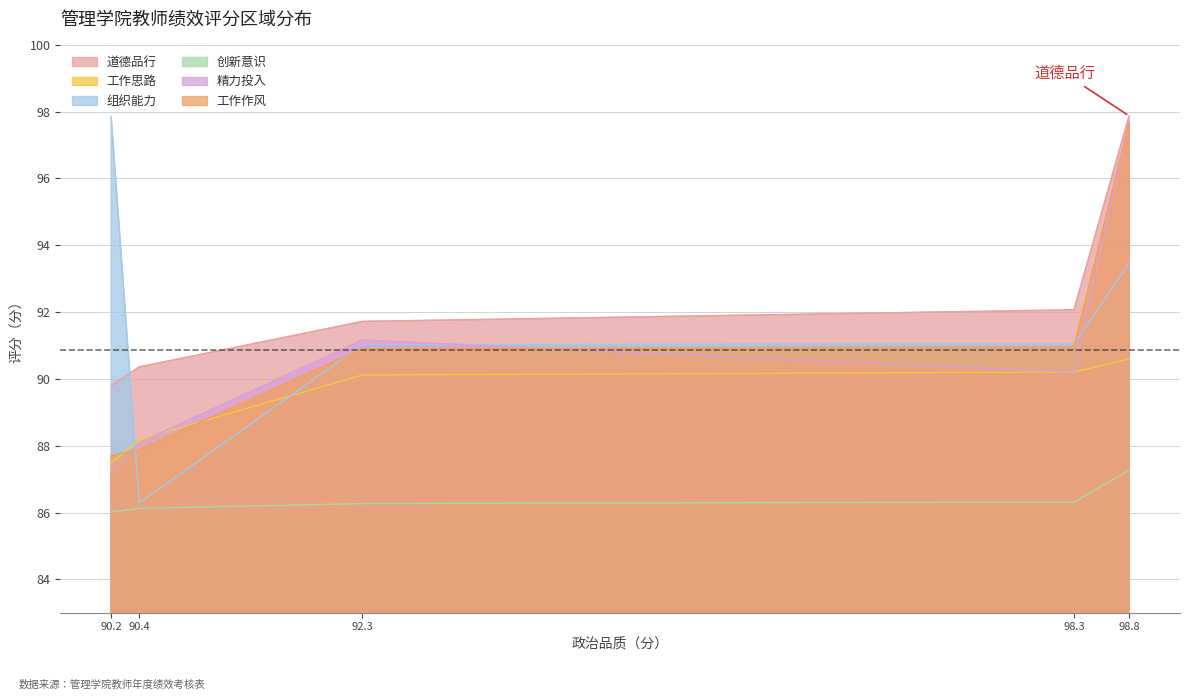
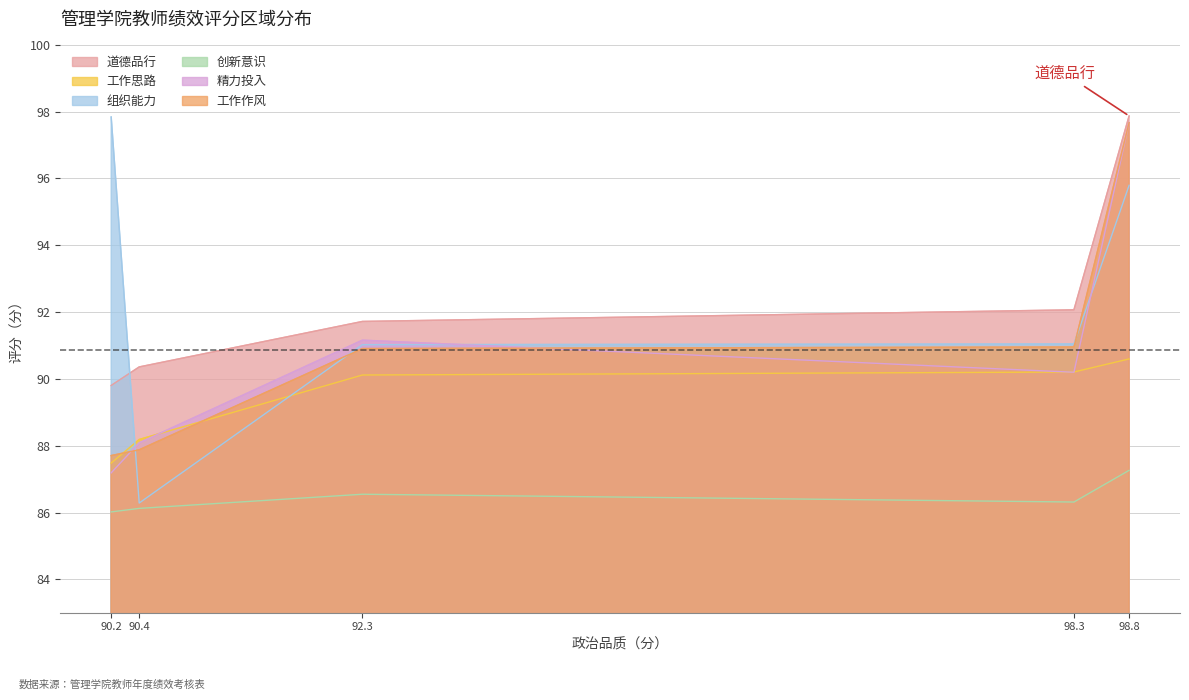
  {
    "组织能力": {
      "90.2": 97.8,
      "90.4": 86.3,
      "92.3": 91.0,
      "98.3": 91.0,
-     "98.8": 93.5
+     "98.8": 95.8
    },
    "创新意识": {
      "90.2": 86.0,
      "90.4": 86.1,
-     "92.3": 86.3,
+     "92.3": 86.5,
      "98.3": 86.3,
      "98.8": 87.3
    }
  }
